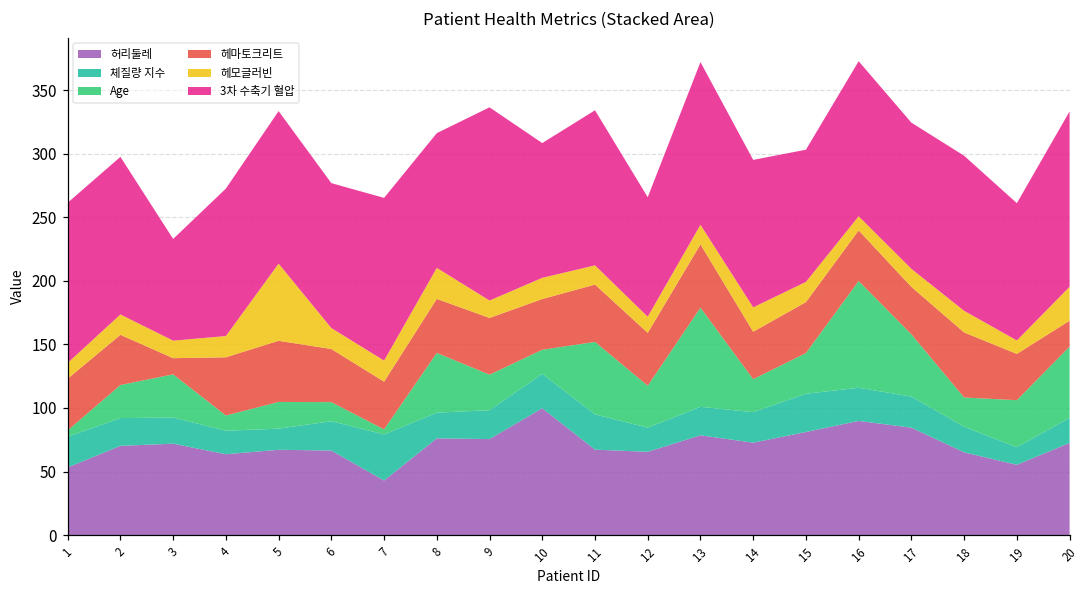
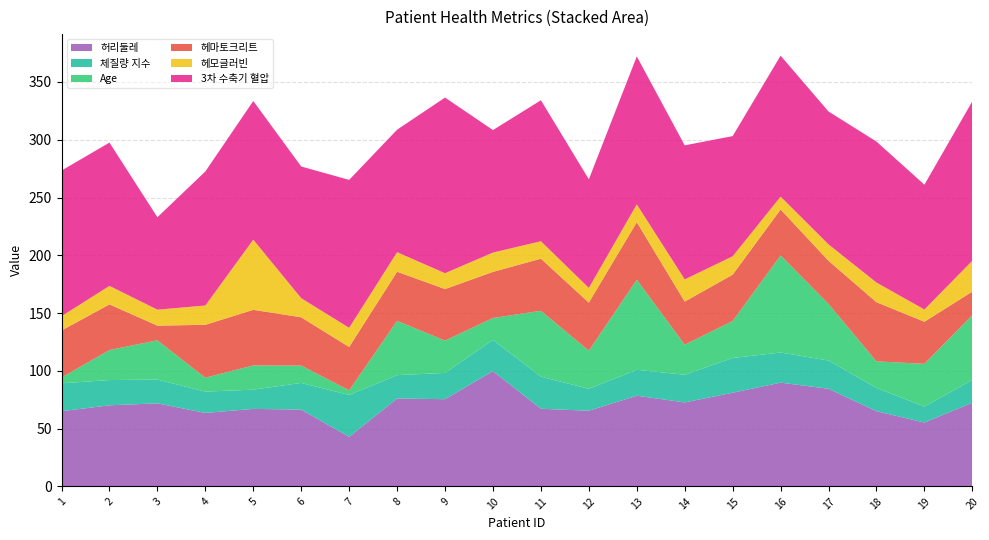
  {
    "허리둘레": {
-     "1": 53,
+     "1": 65,
      "2": 70,
      "3": 72,
      "4": 64,
      "5": 67,
      "6": 67,
      "7": 43,
      "8": 76,
      "9": 76,
      "10": 100,
      "11": 67,
      "12": 66,
      "13": 79,
      "14": 73,
      "15": 81,
      "16": 90,
      "17": 85,
      "18": 65,
      "19": 55,
      "20": 73
    },
    "헤마토크리트": {
      "1": 41,
      "2": 40,
      "3": 13,
      "4": 46,
      "5": 48,
      "6": 42,
      "7": 38,
      "8": 43,
      "9": 45,
      "10": 40,
      "11": 45,
      "12": 42,
      "13": 50,
      "14": 37,
      "15": 40,
      "16": 40,
      "17": 37,
      "18": 51,
      "19": 36,
      "20": 20
    },
    "헤모글러빈": {
      "1": 12,
      "2": 16,
      "3": 14,
      "4": 17,
      "5": 61,
      "6": 17,
      "7": 17,
-     "8": 24,
+     "8": 17,
      "9": 14,
      "10": 17,
      "11": 15,
      "12": 13,
      "13": 15,
      "14": 19,
      "15": 16,
      "16": 11,
      "17": 14,
      "18": 17,
      "19": 11,
      "20": 27
    },
    "3차 수축기 혈압": {
      "1": 126,
      "2": 124,
      "3": 80,
      "4": 116,
      "5": 120,
      "6": 114,
      "7": 128,
      "8": 106,
      "9": 152,
      "10": 106,
      "11": 122,
      "12": 94,
      "13": 128,
      "14": 116,
      "15": 104,
      "16": 122,
      "17": 115,
      "18": 122,
      "19": 108,
      "20": 138
    }
  }
